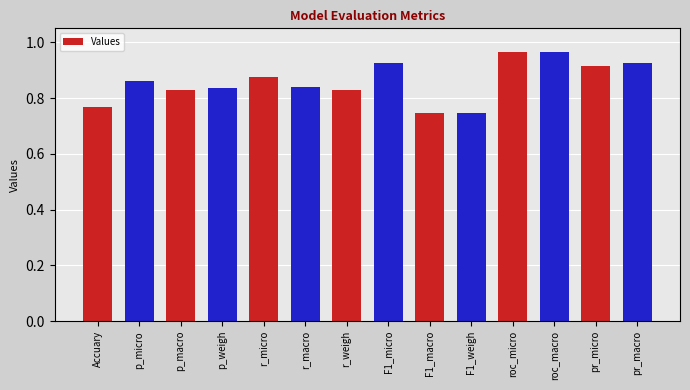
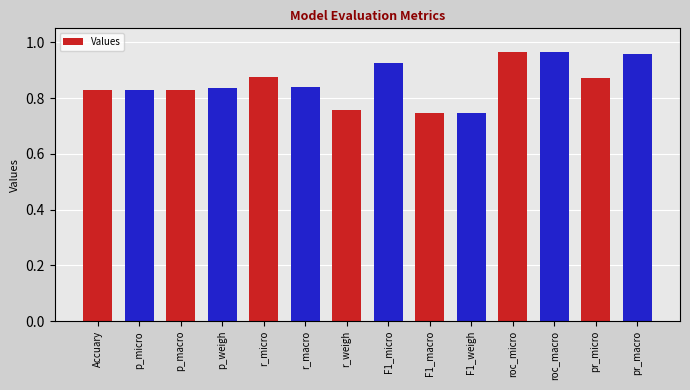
  {
-   "Accuary": 0.77,
-   "p_micro": 0.86,
+   "Accuary": 0.83,
+   "p_micro": 0.83,
    "p_macro": 0.83,
    "p_weigh": 0.84,
    "r_micro": 0.88,
    "r_macro": 0.84,
-   "r_weigh": 0.83,
+   "r_weigh": 0.76,
    "F1_micro": 0.93,
    "F1_macro": 0.75,
    "F1_weigh": 0.75,
    "roc_micro": 0.96,
    "roc_macro": 0.97,
-   "pr_micro": 0.92,
-   "pr_macro": 0.92
+   "pr_micro": 0.87,
+   "pr_macro": 0.96
  }
